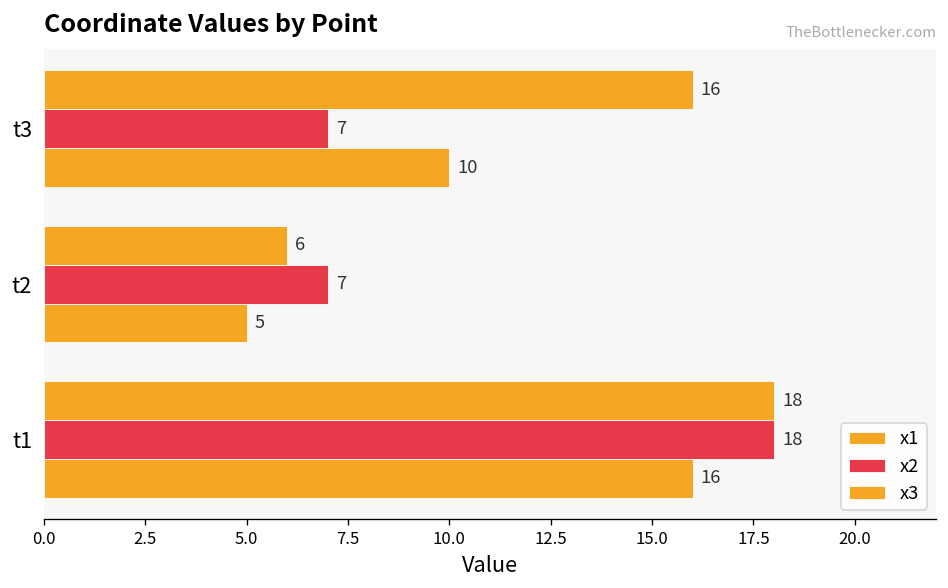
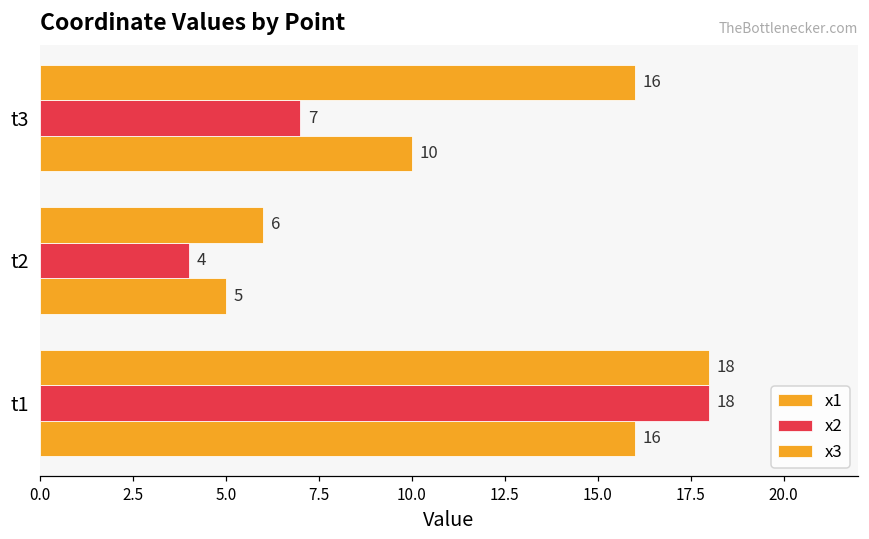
  {
    "x2": {
      "t3": 7,
-     "t2": 7,
+     "t2": 4,
      "t1": 18
    }
  }
